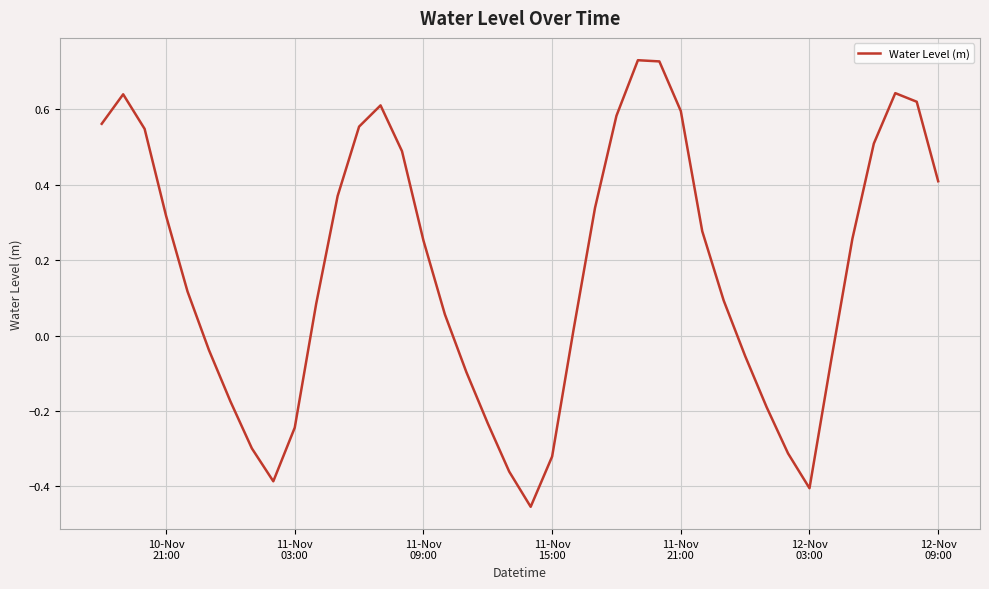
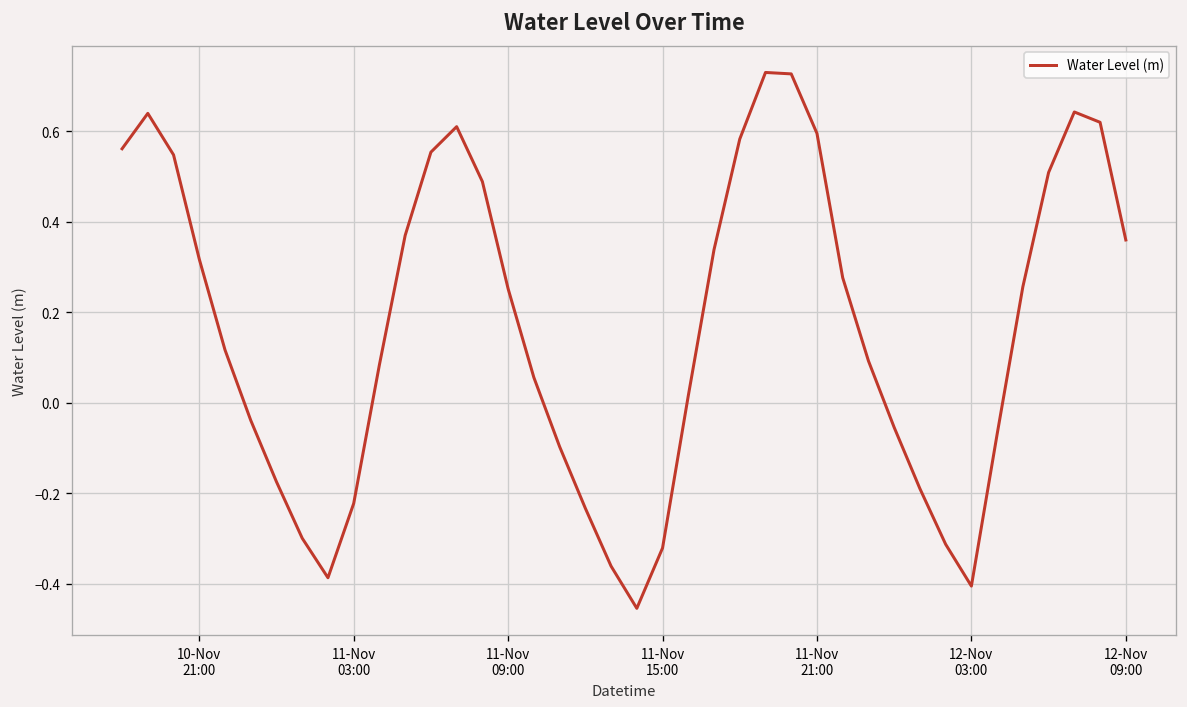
  {
    "10-Nov 21:00": 0.32,
-   "11-Nov 03:00": -0.24,
+   "11-Nov 03:00": -0.22,
    "11-Nov 09:00": 0.25,
    "11-Nov 15:00": -0.32,
    "11-Nov 21:00": 0.60,
    "12-Nov 03:00": -0.40,
-   "12-Nov 09:00": 0.41
+   "12-Nov 09:00": 0.36
  }
